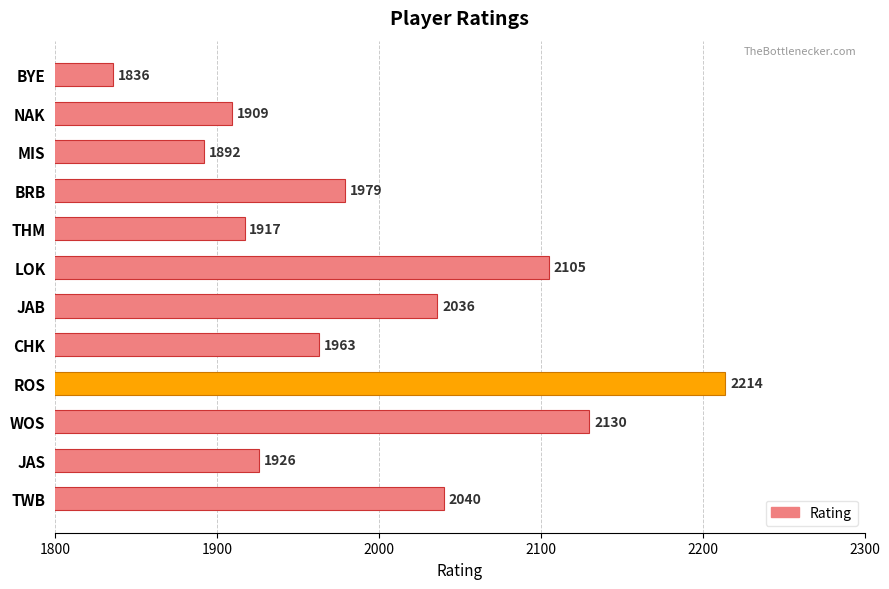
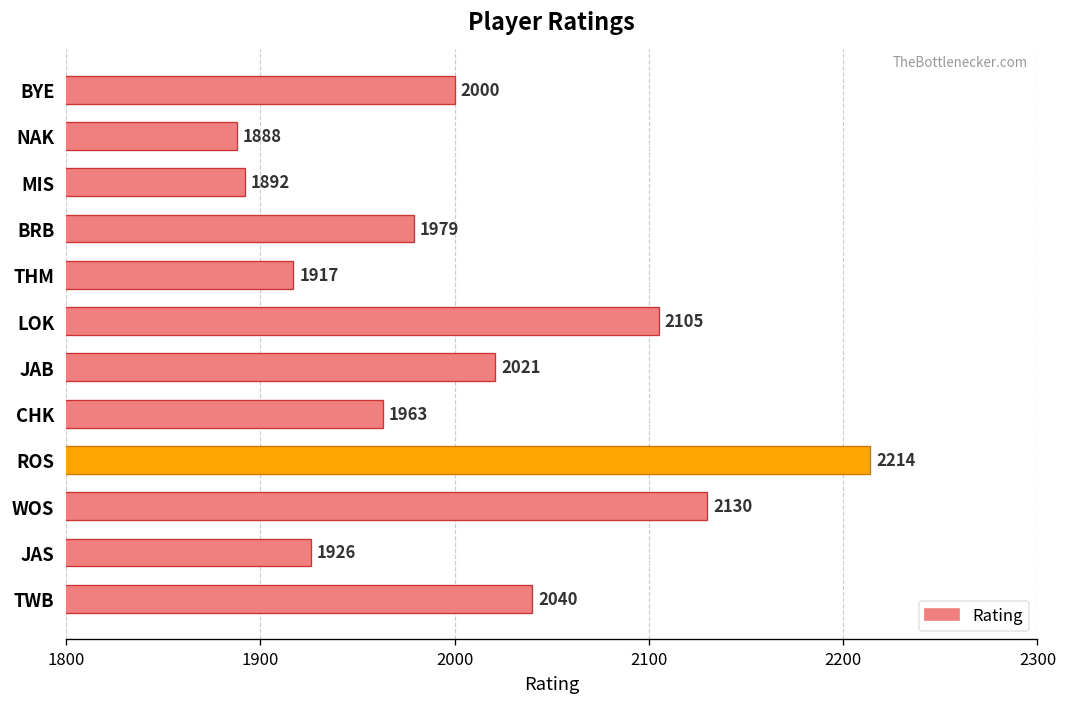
  {
-   "BYE": 1836,
-   "NAK": 1909,
+   "BYE": 2000,
+   "NAK": 1888,
    "MIS": 1892,
    "BRB": 1979,
    "THM": 1917,
    "LOK": 2105,
-   "JAB": 2036,
+   "JAB": 2021,
    "CHK": 1963,
    "ROS": 2214,
    "WOS": 2130,
    "JAS": 1926,
    "TWB": 2040
  }
